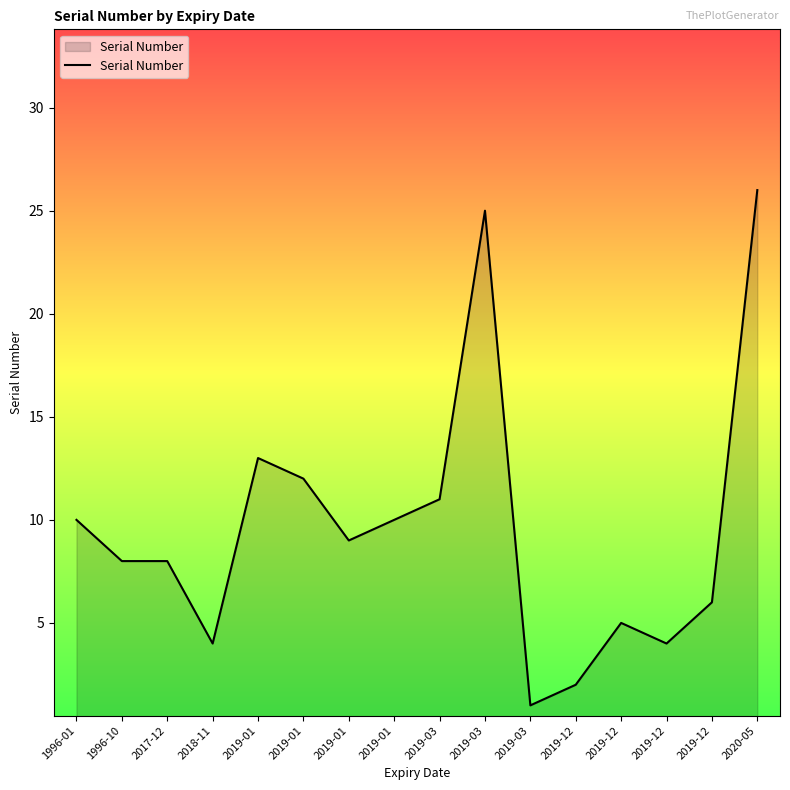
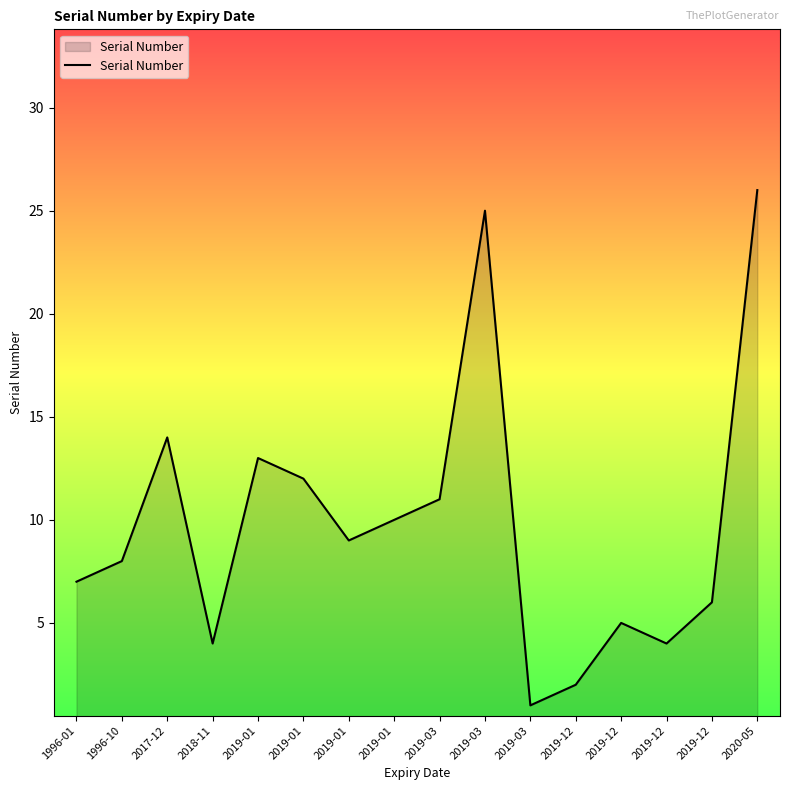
  {
-   "1996-01": 10,
+   "1996-01": 7,
    "1996-10": 8,
-   "2017-12": 8,
+   "2017-12": 14,
    "2018-11": 4,
    "2020-05": 26
  }
